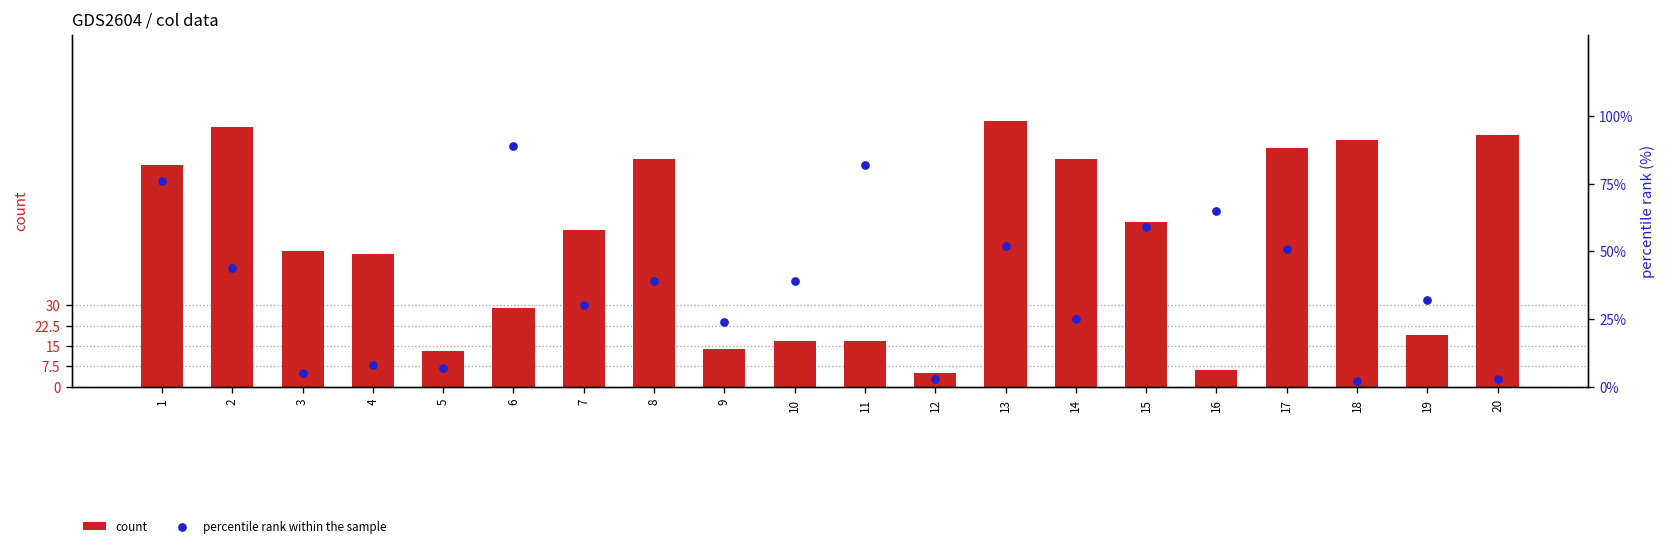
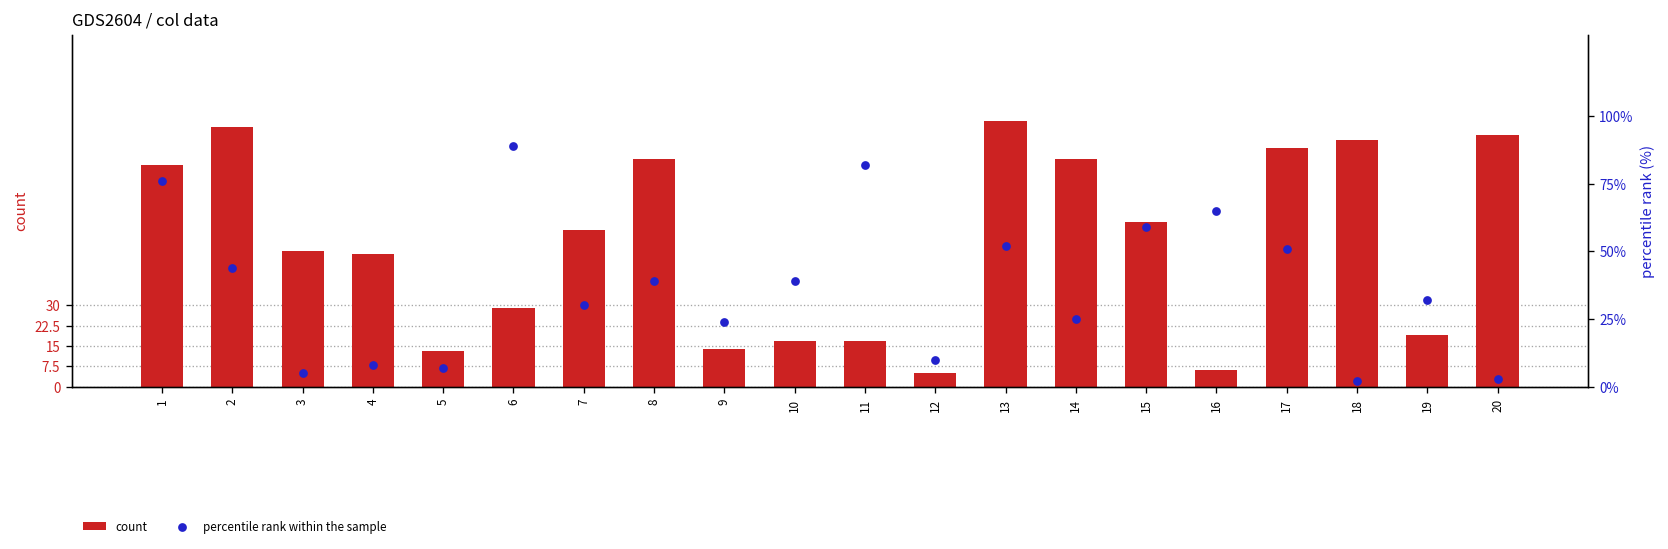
  {
    "count": {
      "1": "82",
      "2": "96",
      "3": "50",
      "4": "49",
      "5": "13",
      "6": "29",
      "7": "58",
      "8": "84",
      "9": "14",
      "10": "17",
      "11": "17",
      "12": "5",
      "13": "98",
      "14": "84",
      "15": "61",
      "16": "6",
      "17": "88",
      "18": "91",
      "19": "19",
      "20": "93"
    },
    "percentile rank within the sample": {
-     "12": "3%"
+     "12": "10%"
    }
  }
